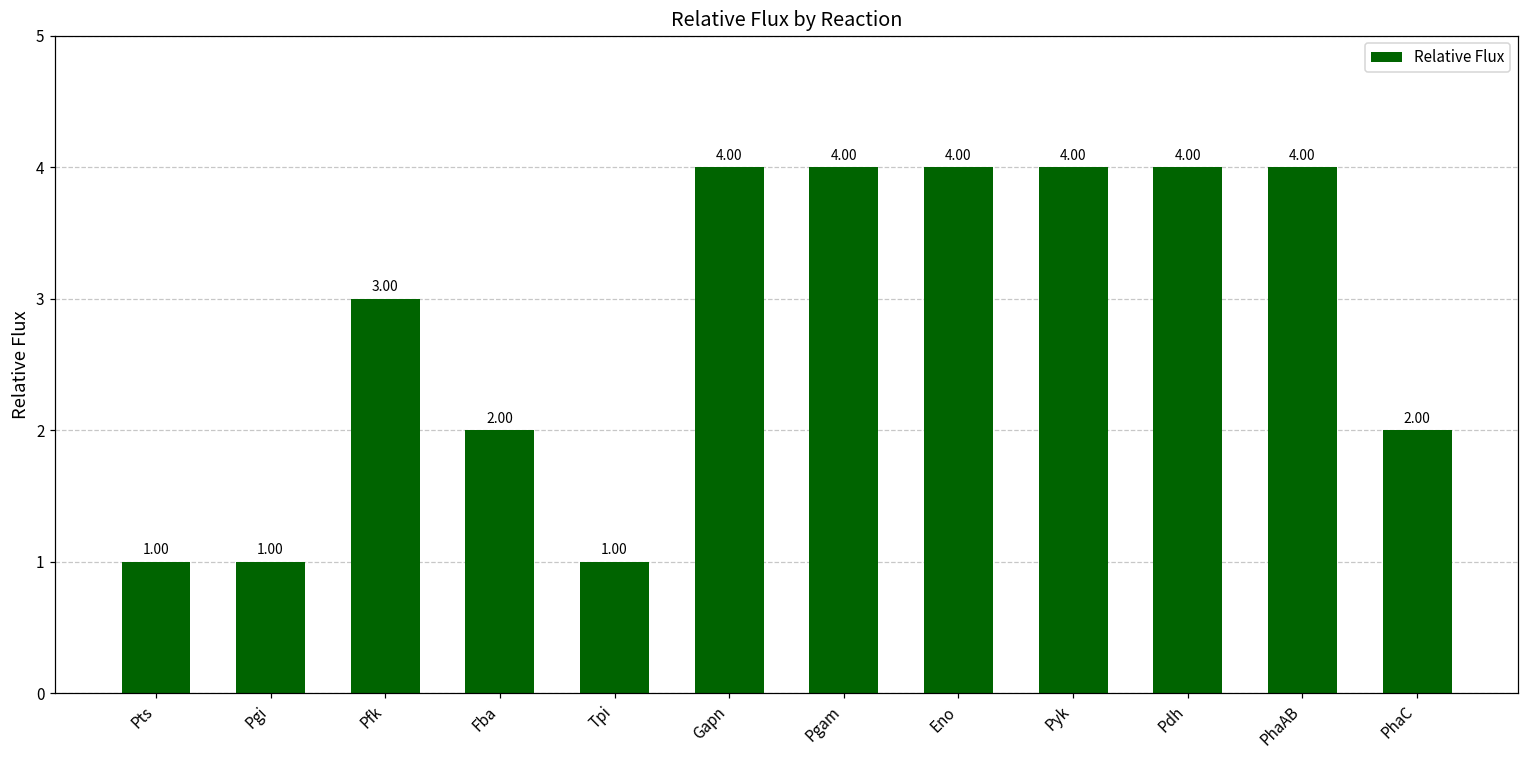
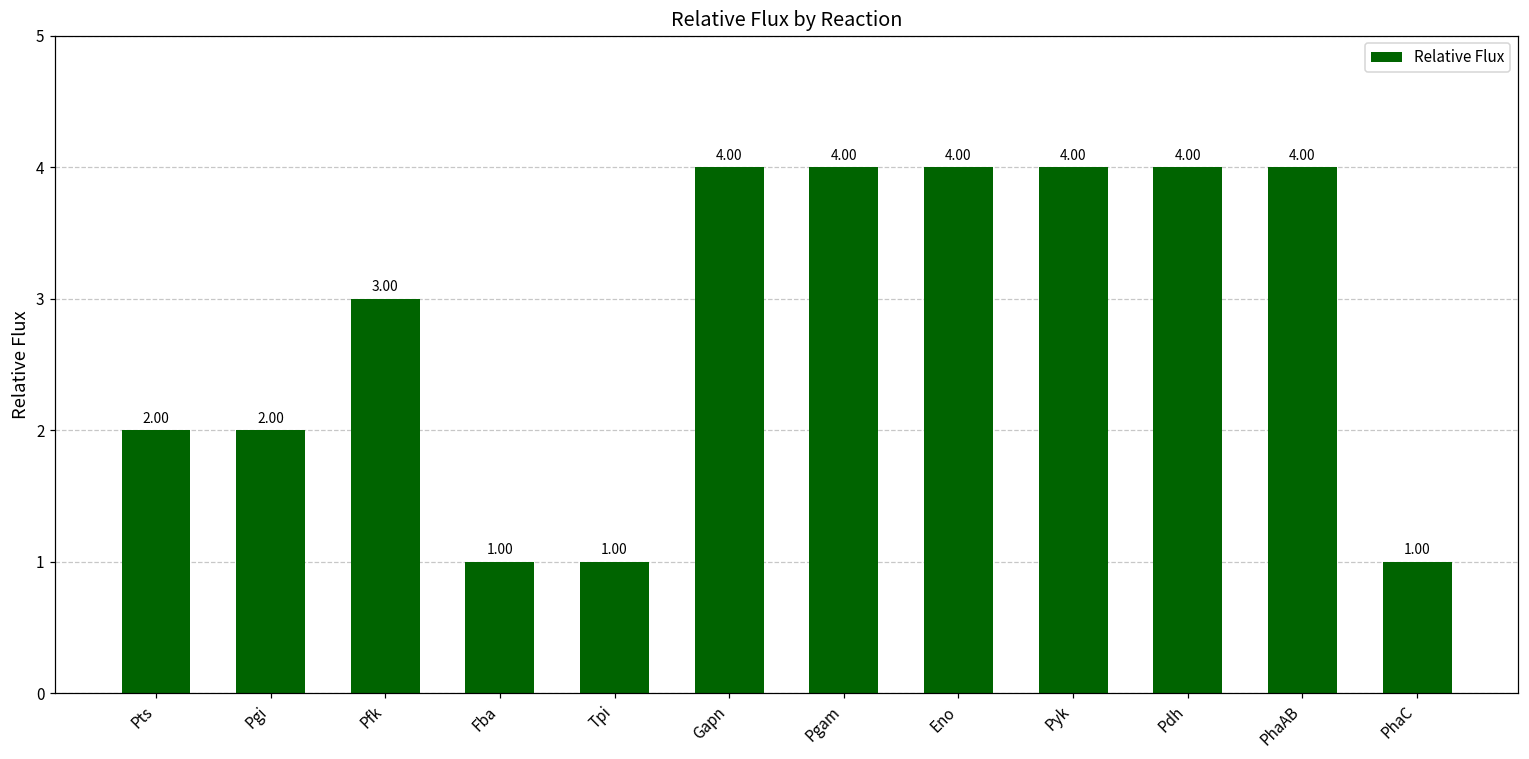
  {
-   "Pts": 1.00,
-   "Pgi": 1.00,
+   "Pts": 2.00,
+   "Pgi": 2.00,
    "Pfk": 3.00,
-   "Fba": 2.00,
+   "Fba": 1.00,
    "Tpi": 1.00,
    "Gapn": 4.00,
    "Pgam": 4.00,
    "Eno": 4.00,
    "Pyk": 4.00,
    "Pdh": 4.00,
    "PhaAB": 4.00,
-   "PhaC": 2.00
+   "PhaC": 1.00
  }
